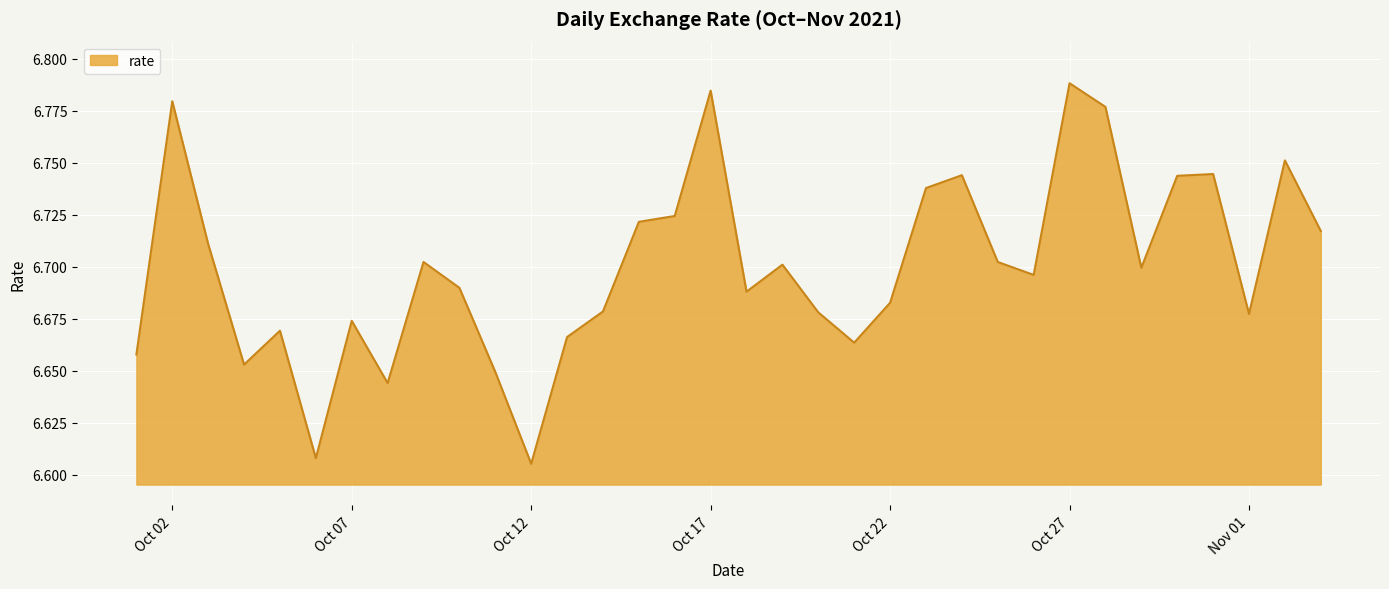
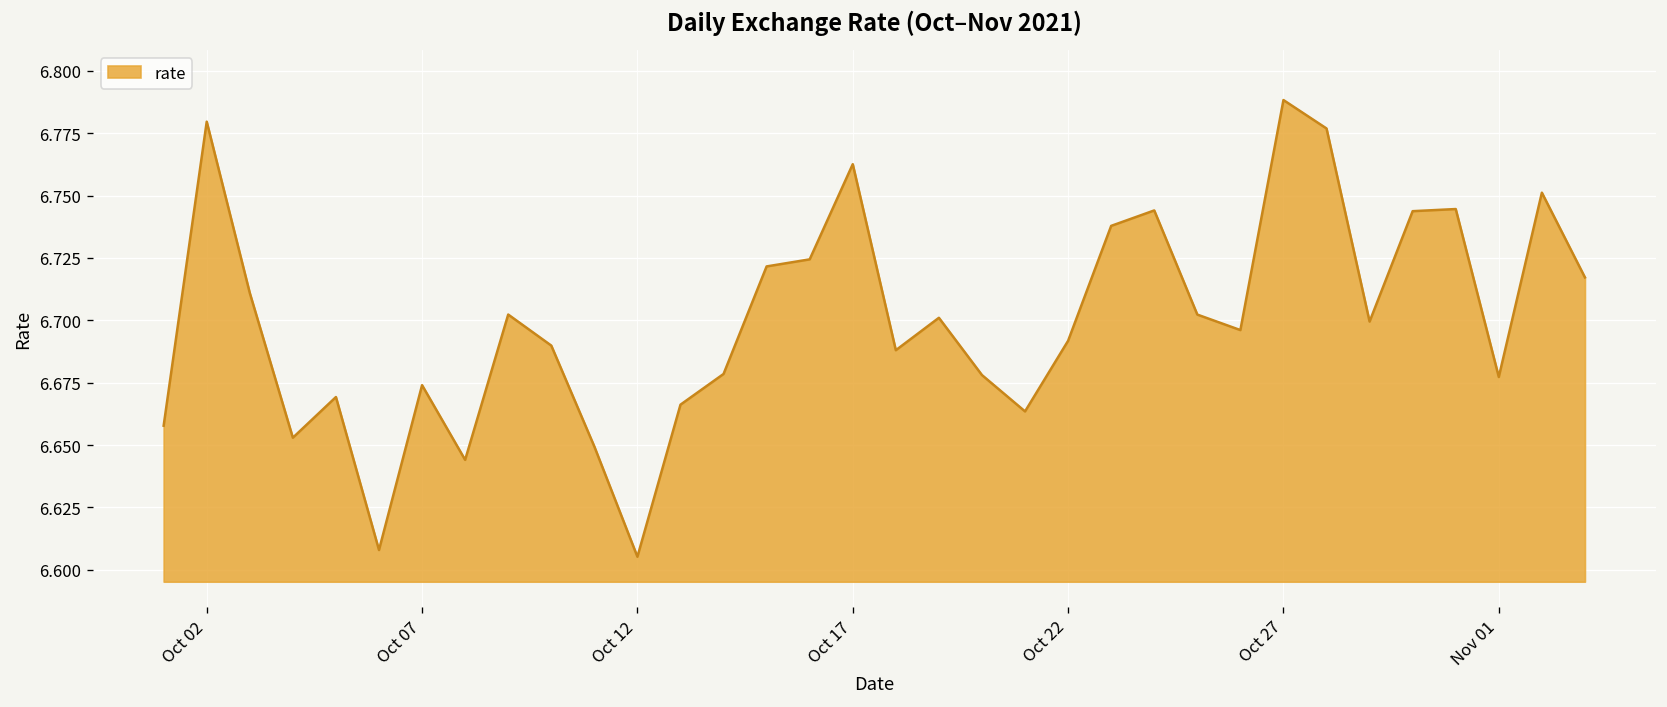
  {
    "Oct 02": 6.780,
    "Oct 07": 6.674,
    "Oct 12": 6.605,
-   "Oct 17": 6.785,
-   "Oct 22": 6.683,
+   "Oct 17": 6.763,
+   "Oct 22": 6.692,
    "Oct 27": 6.788,
    "Nov 01": 6.677
  }
